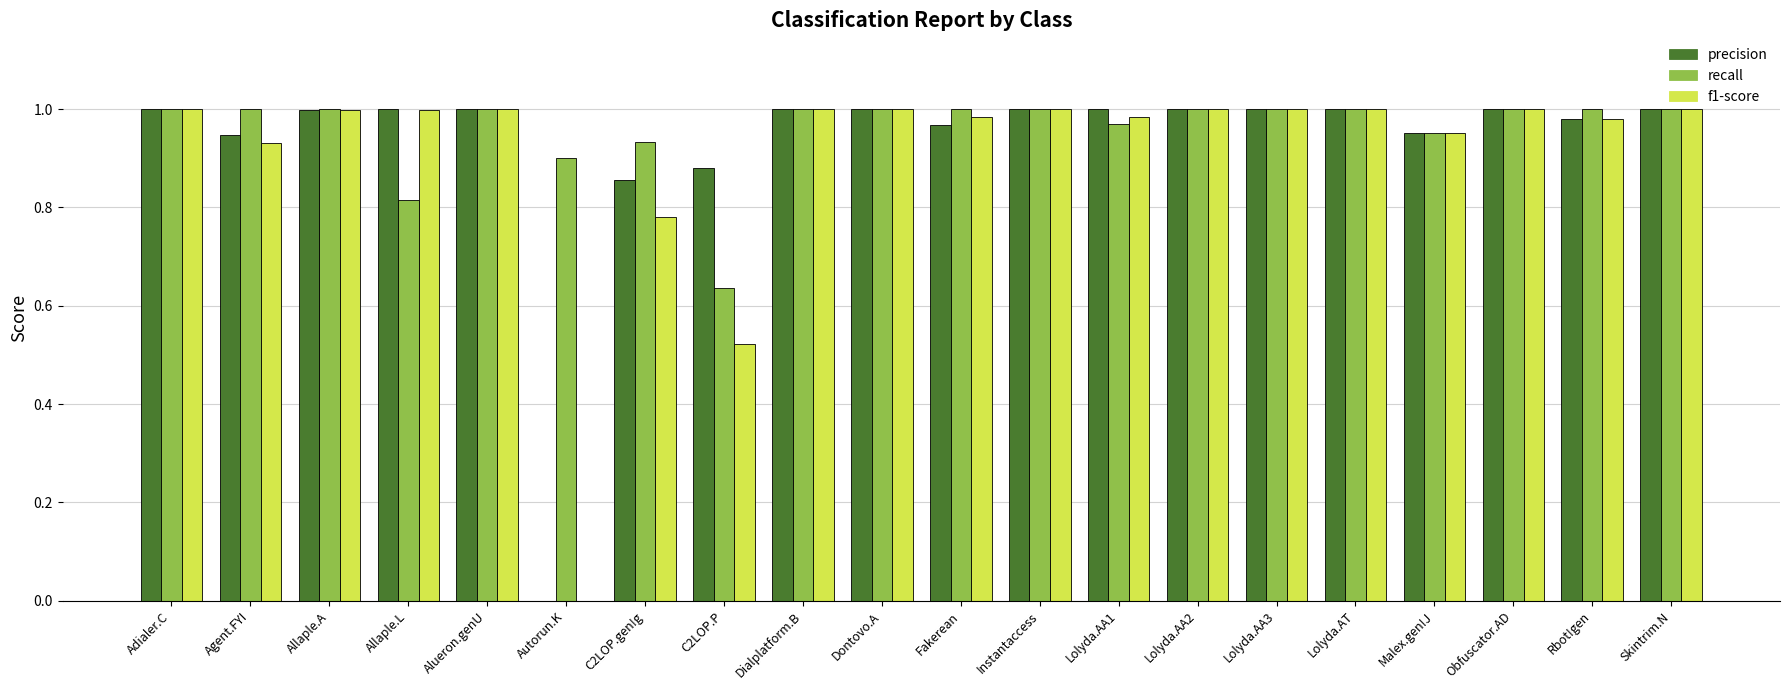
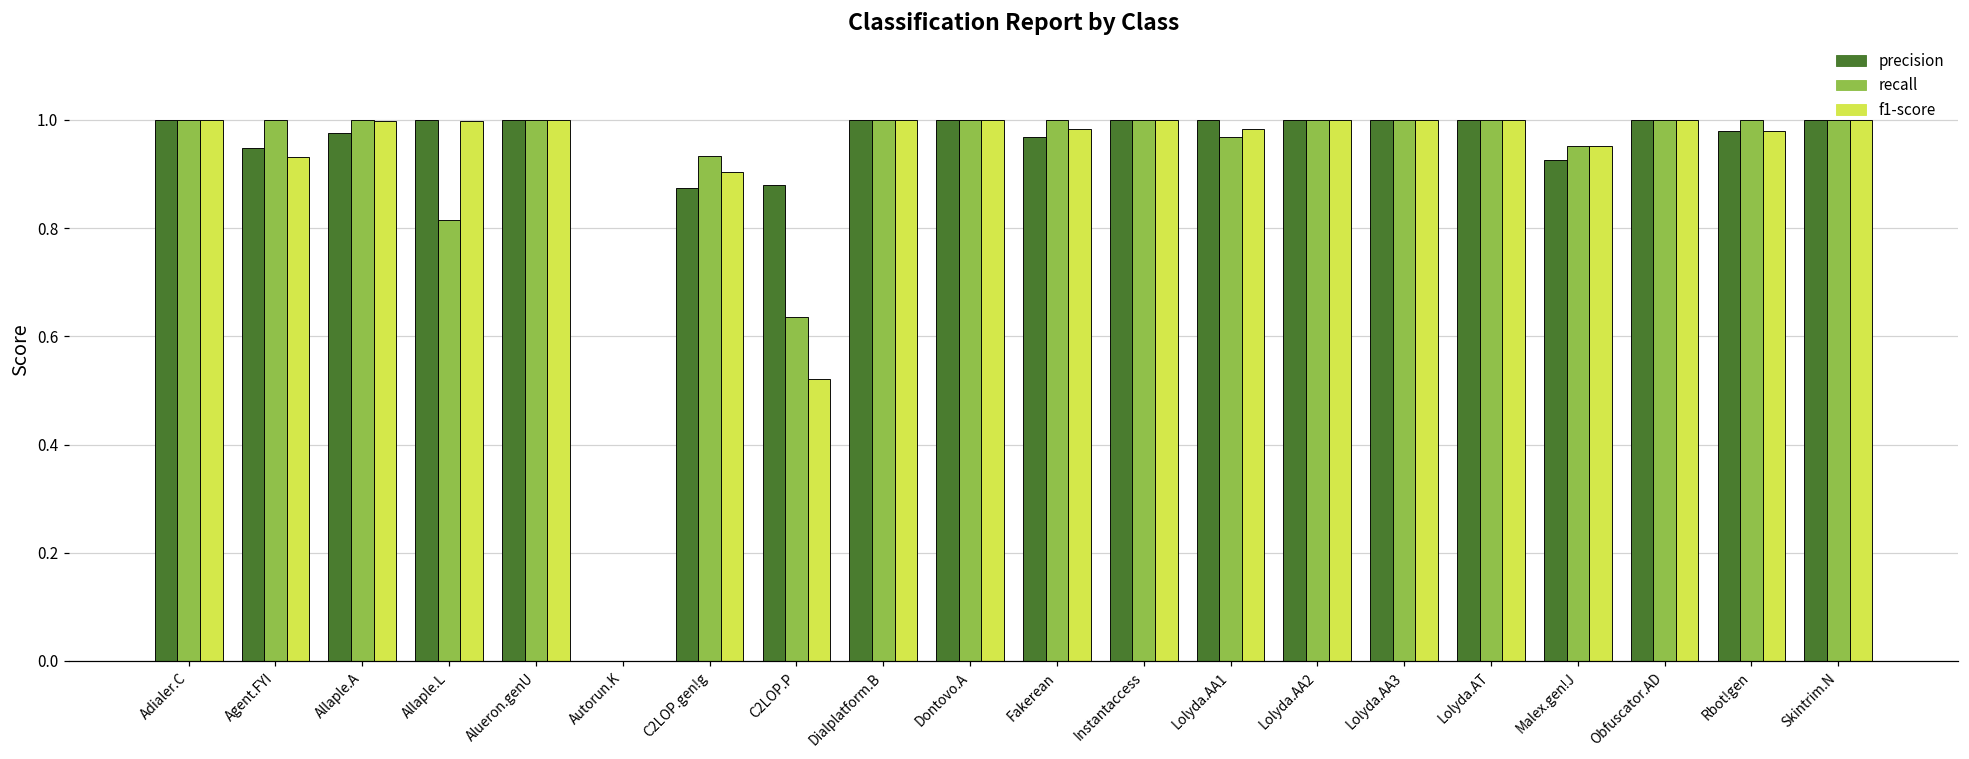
  {
    "precision": {
      "Adialer.C": 1.00,
      "Agent.FYI": 0.95,
-     "Allaple.A": 1.00,
+     "Allaple.A": 0.98,
      "Allaple.L": 1.00,
      "Alueron.genU": 1.00,
      "Autorun.K": 0.00,
-     "C2LOP.gen!g": 0.86,
+     "C2LOP.gen!g": 0.88,
      "C2LOP.P": 0.88,
      "Dialplatform.B": 1.00,
      "Dontovo.A": 1.00,
      "Fakerean": 0.97,
      "Instantaccess": 1.00,
      "Lolyda.AA1": 1.00,
      "Lolyda.AA2": 1.00,
      "Lolyda.AA3": 1.00,
      "Lolyda.AT": 1.00,
-     "Malex.gen!J": 0.95,
+     "Malex.gen!J": 0.93,
      "Obfuscator.AD": 1.00,
      "Rbot!gen": 0.98,
      "Skintrim.N": 1.00
    },
    "recall": {
      "Adialer.C": 1.0,
      "Agent.FYI": 1.0,
      "Allaple.A": 1.0,
      "Allaple.L": 0.82,
      "Alueron.genU": 1.0,
-     "Autorun.K": 0.9,
+     "Autorun.K": 0.0,
      "C2LOP.gen!g": 0.93,
      "C2LOP.P": 0.64,
      "Dialplatform.B": 1.0,
      "Dontovo.A": 1.0,
      "Fakerean": 1.0,
      "Instantaccess": 1.0,
      "Lolyda.AA1": 0.97,
      "Lolyda.AA2": 1.0,
      "Lolyda.AA3": 1.0,
      "Lolyda.AT": 1.0,
      "Malex.gen!J": 0.95,
      "Obfuscator.AD": 1.0,
      "Rbot!gen": 1.0,
      "Skintrim.N": 1.0
    },
    "f1-score": {
      "Adialer.C": 1.00,
      "Agent.FYI": 0.93,
      "Allaple.A": 1.00,
      "Allaple.L": 1.00,
      "Alueron.genU": 1.00,
      "Autorun.K": 0.00,
-     "C2LOP.gen!g": 0.78,
+     "C2LOP.gen!g": 0.90,
      "C2LOP.P": 0.52,
      "Dialplatform.B": 1.00,
      "Dontovo.A": 1.00,
      "Fakerean": 0.98,
      "Instantaccess": 1.00,
      "Lolyda.AA1": 0.98,
      "Lolyda.AA2": 1.00,
      "Lolyda.AA3": 1.00,
      "Lolyda.AT": 1.00,
      "Malex.gen!J": 0.95,
      "Obfuscator.AD": 1.00,
      "Rbot!gen": 0.98,
      "Skintrim.N": 1.00
    }
  }
